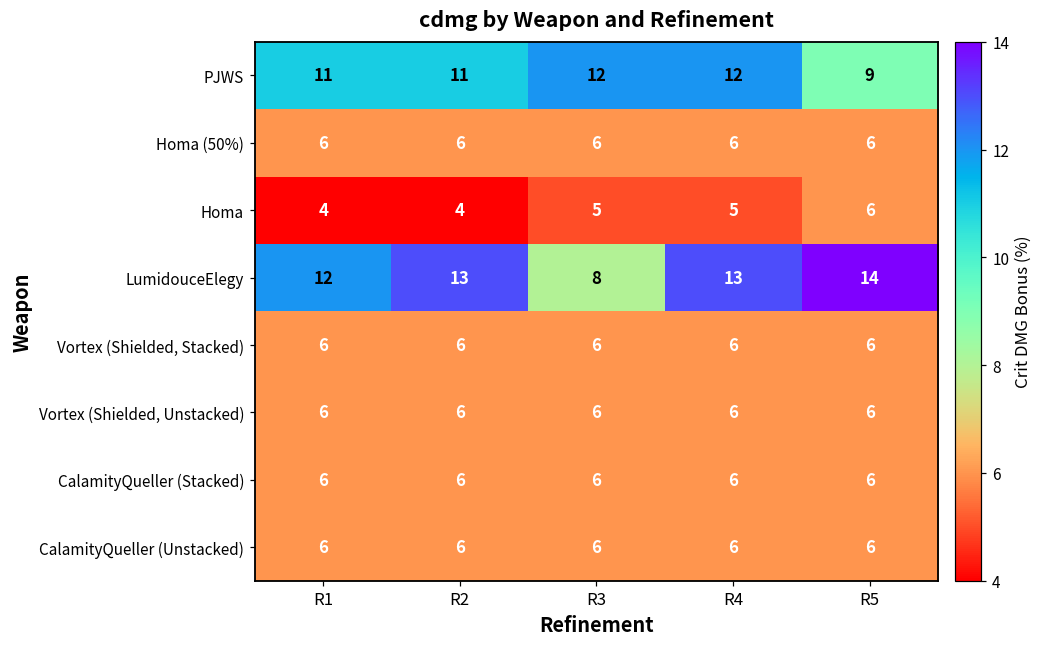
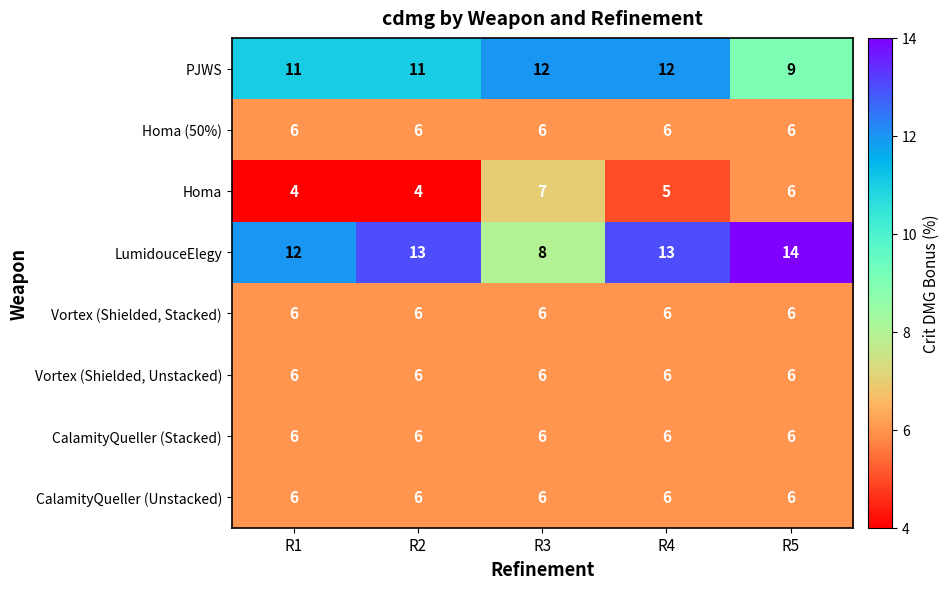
  {
    "PJWS": {
      "R1": 11,
      "R2": 11,
      "R3": 12,
      "R4": 12,
      "R5": 9
    },
    "Homa (50%)": {
      "R1": 6,
      "R2": 6,
      "R3": 6,
      "R4": 6,
      "R5": 6
    },
    "Homa": {
      "R1": 4,
      "R2": 4,
-     "R3": 5,
+     "R3": 7,
      "R4": 5,
      "R5": 6
    },
    "LumidouceElegy": {
      "R1": 12,
      "R2": 13,
      "R3": 8,
      "R4": 13,
      "R5": 14
    },
    "Vortex (Shielded, Stacked)": {
      "R1": 6,
      "R2": 6,
      "R3": 6,
      "R4": 6,
      "R5": 6
    },
    "Vortex (Shielded, Unstacked)": {
      "R1": 6,
      "R2": 6,
      "R3": 6,
      "R4": 6,
      "R5": 6
    },
    "CalamityQueller (Stacked)": {
      "R1": 6,
      "R2": 6,
      "R3": 6,
      "R4": 6,
      "R5": 6
    },
    "CalamityQueller (Unstacked)": {
      "R1": 6,
      "R2": 6,
      "R3": 6,
      "R4": 6,
      "R5": 6
    }
  }
